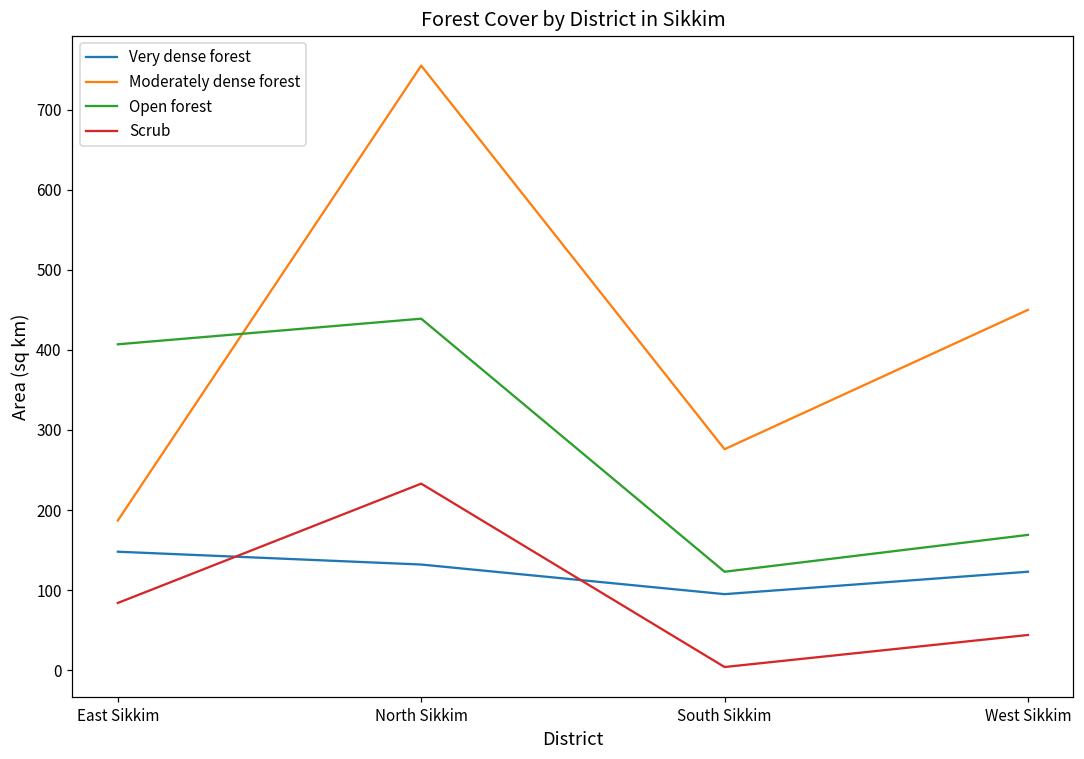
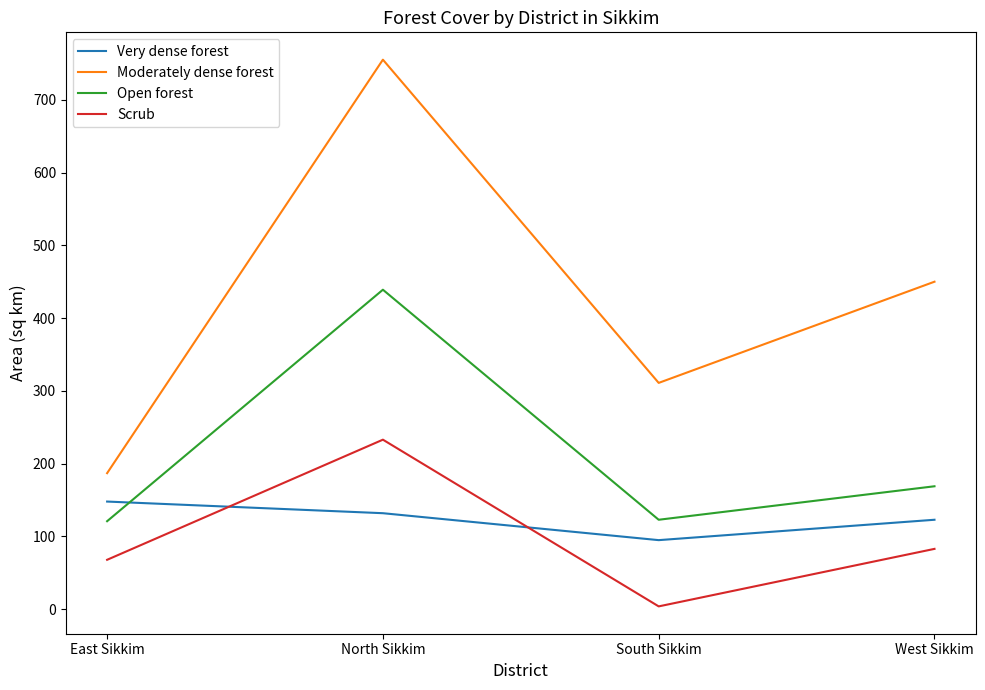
  {
    "Very dense forest": {
      "East Sikkim": 150,
      "North Sikkim": 130,
      "South Sikkim": 100,
      "West Sikkim": 120
    },
    "Moderately dense forest": {
      "East Sikkim": 190,
      "North Sikkim": 760,
-     "South Sikkim": 280,
+     "South Sikkim": 310,
      "West Sikkim": 450
    },
    "Open forest": {
-     "East Sikkim": 410,
+     "East Sikkim": 120,
      "North Sikkim": 440,
      "South Sikkim": 120,
      "West Sikkim": 170
    },
    "Scrub": {
-     "East Sikkim": 80,
+     "East Sikkim": 70,
      "North Sikkim": 230,
      "South Sikkim": 0,
-     "West Sikkim": 40
+     "West Sikkim": 80
    }
  }
